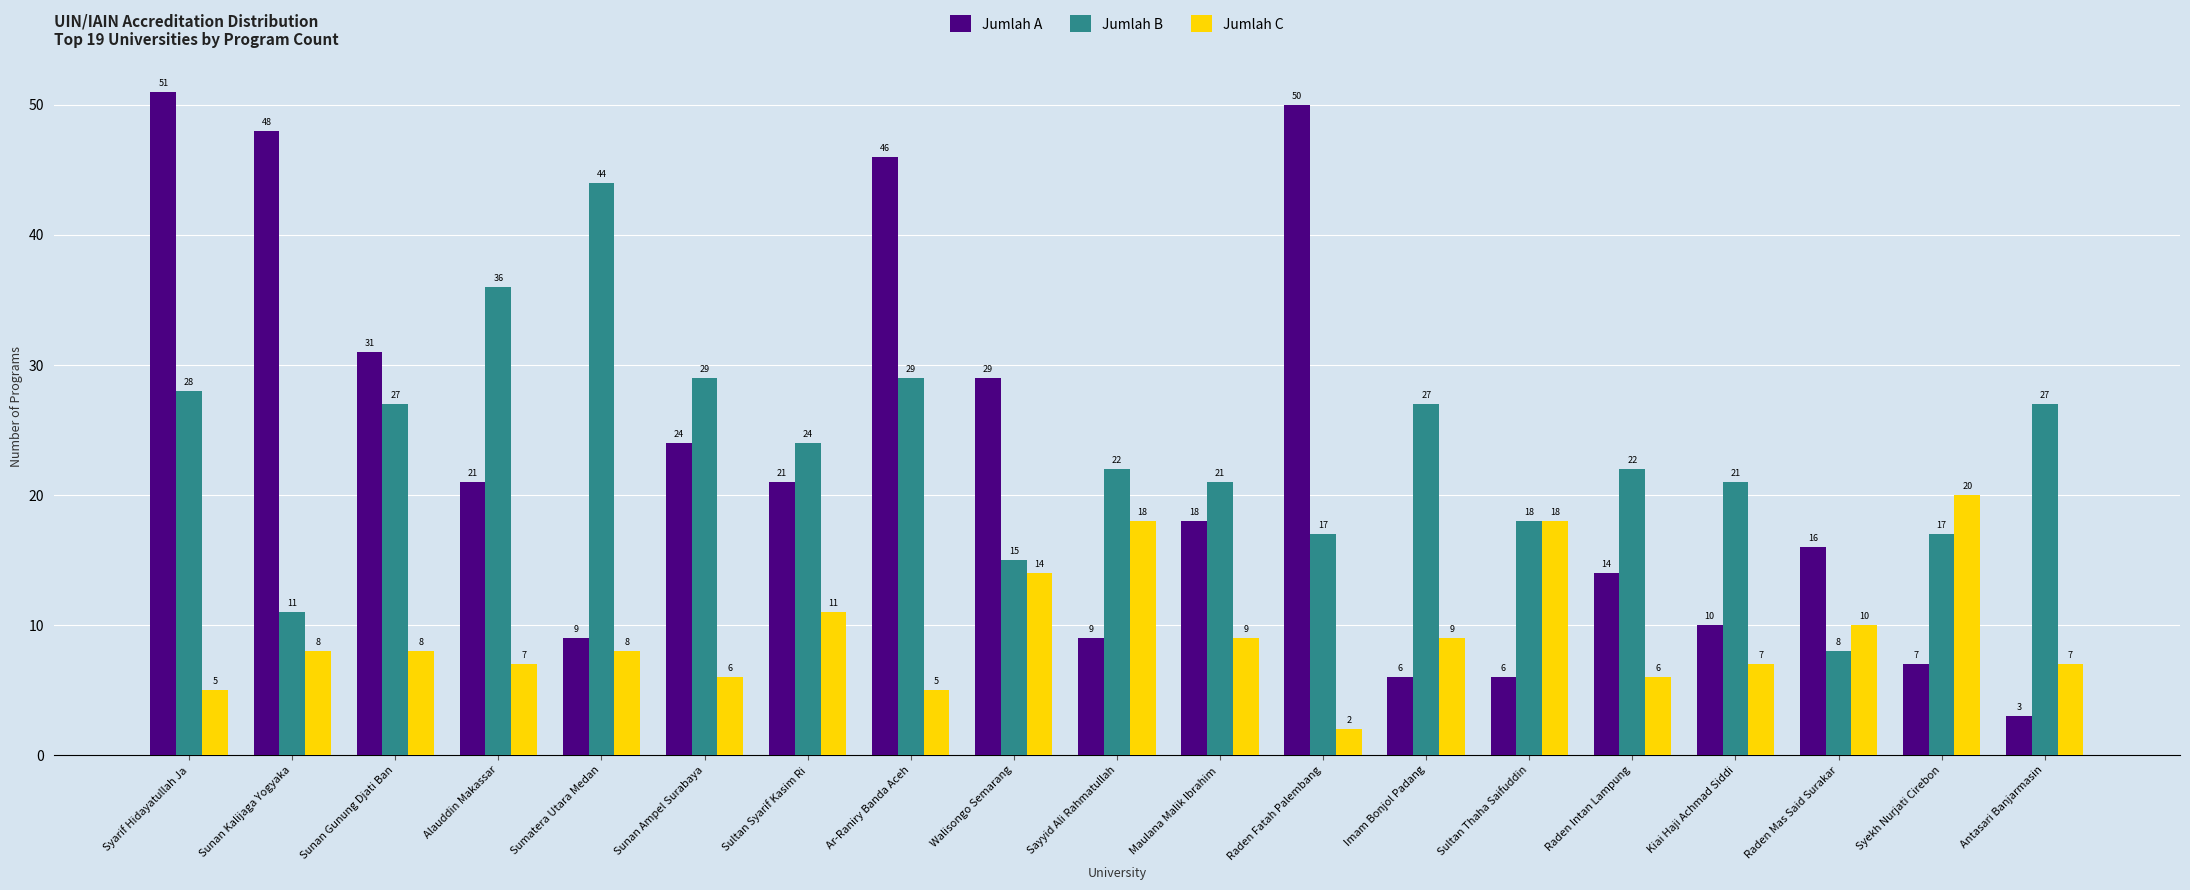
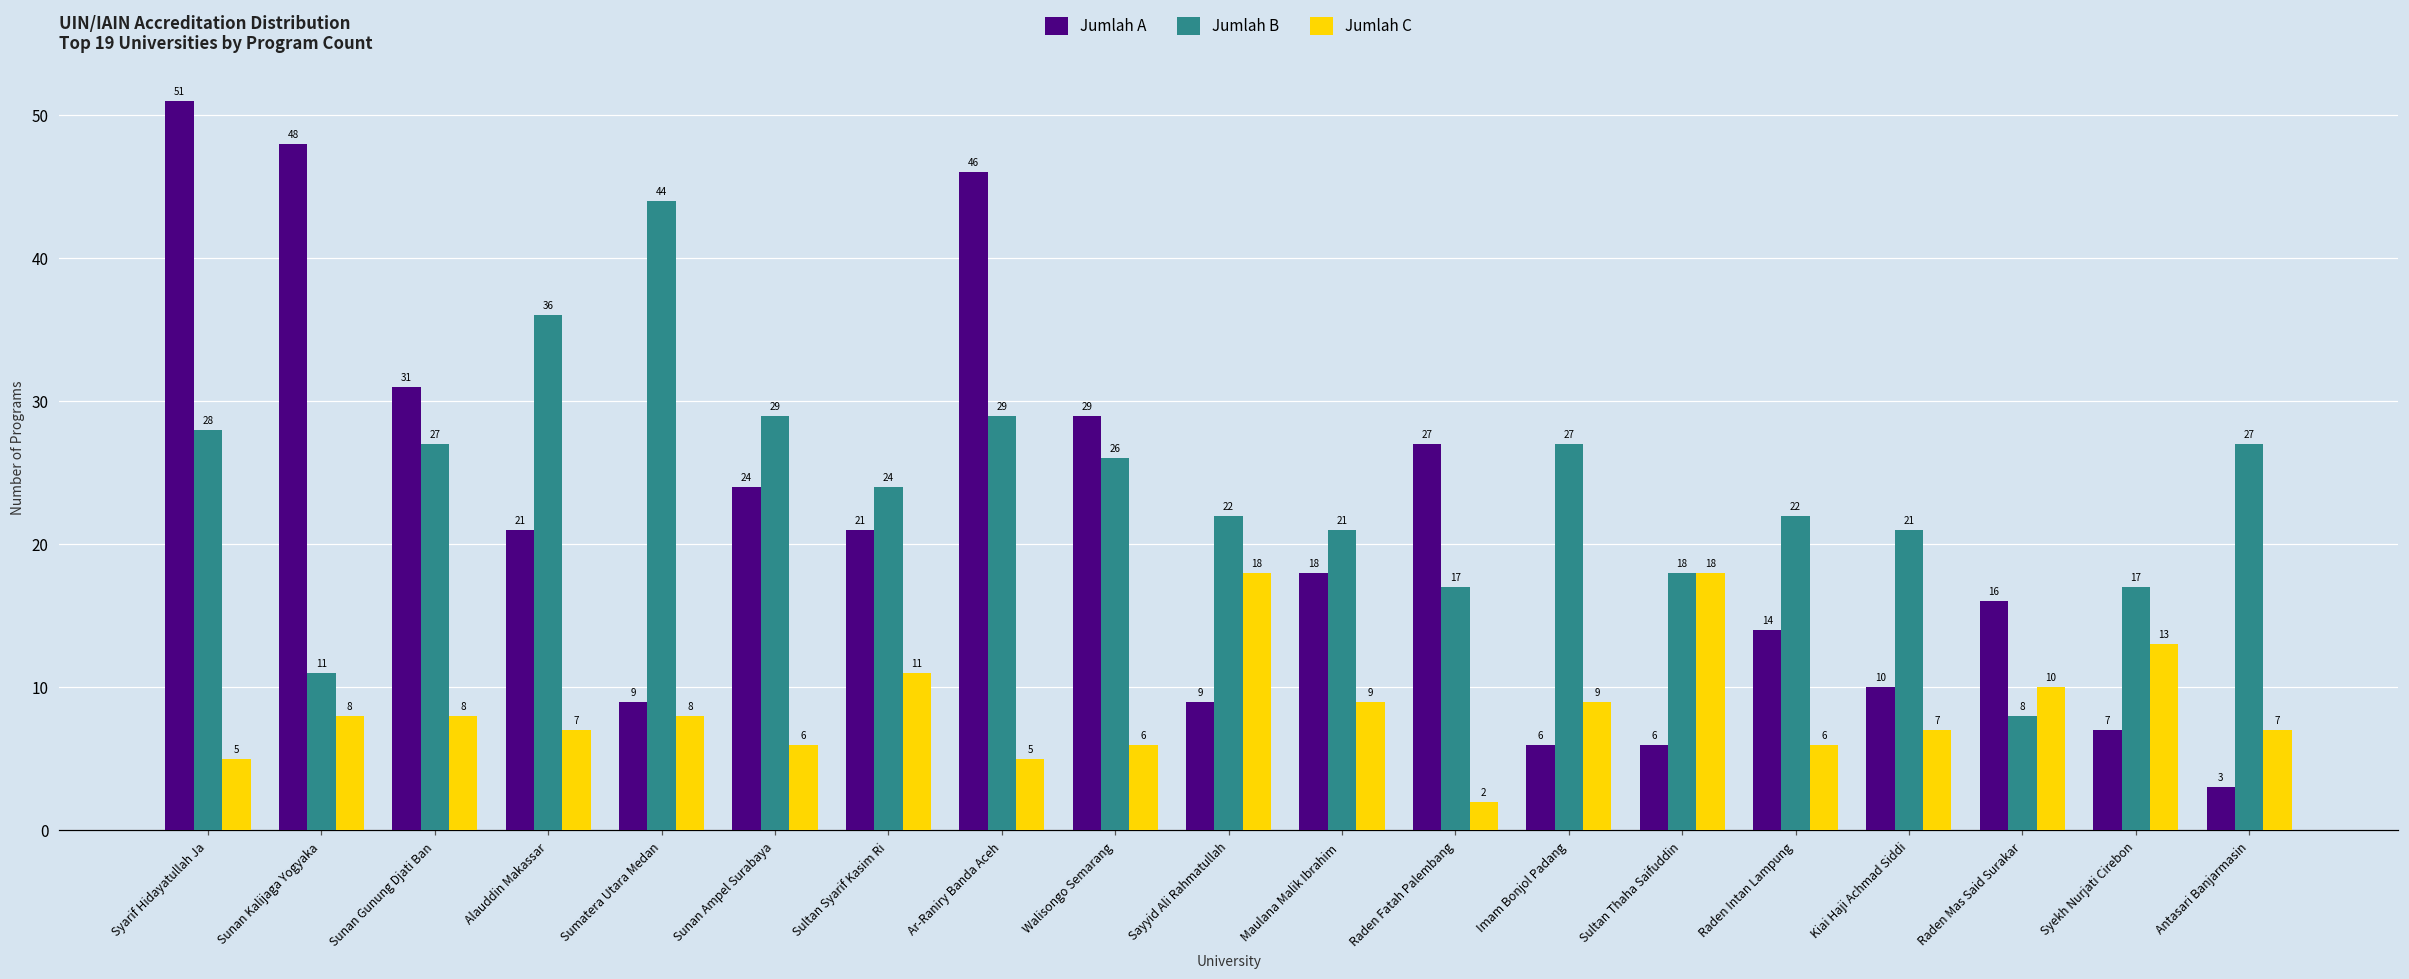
  {
    "Jumlah A": {
      "Syarif Hidayatullah Ja": 51,
      "Sunan Kalijaga Yogyaka": 48,
      "Sunan Gunung Djati Ban": 31,
      "Alauddin Makassar": 21,
      "Sumatera Utara Medan": 9,
      "Sunan Ampel Surabaya": 24,
      "Sultan Syarif Kasim Ri": 21,
      "Ar-Raniry Banda Aceh": 46,
      "Walisongo Semarang": 29,
      "Sayyid Ali Rahmatullah": 9,
      "Maulana Malik Ibrahim": 18,
-     "Raden Fatah Palembang": 50,
+     "Raden Fatah Palembang": 27,
      "Imam Bonjol Padang": 6,
      "Sultan Thaha Saifuddin": 6,
      "Raden Intan Lampung": 14,
      "Kiai Haji Achmad Siddi": 10,
      "Raden Mas Said Surakar": 16,
      "Syekh Nurjati Cirebon": 7,
      "Antasari Banjarmasin": 3
    },
    "Jumlah B": {
      "Syarif Hidayatullah Ja": 28,
      "Sunan Kalijaga Yogyaka": 11,
      "Sunan Gunung Djati Ban": 27,
      "Alauddin Makassar": 36,
      "Sumatera Utara Medan": 44,
      "Sunan Ampel Surabaya": 29,
      "Sultan Syarif Kasim Ri": 24,
      "Ar-Raniry Banda Aceh": 29,
-     "Walisongo Semarang": 15,
+     "Walisongo Semarang": 26,
      "Sayyid Ali Rahmatullah": 22,
      "Maulana Malik Ibrahim": 21,
      "Raden Fatah Palembang": 17,
      "Imam Bonjol Padang": 27,
      "Sultan Thaha Saifuddin": 18,
      "Raden Intan Lampung": 22,
      "Kiai Haji Achmad Siddi": 21,
      "Raden Mas Said Surakar": 8,
      "Syekh Nurjati Cirebon": 17,
      "Antasari Banjarmasin": 27
    },
    "Jumlah C": {
      "Syarif Hidayatullah Ja": 5,
      "Sunan Kalijaga Yogyaka": 8,
      "Sunan Gunung Djati Ban": 8,
      "Alauddin Makassar": 7,
      "Sumatera Utara Medan": 8,
      "Sunan Ampel Surabaya": 6,
      "Sultan Syarif Kasim Ri": 11,
      "Ar-Raniry Banda Aceh": 5,
-     "Walisongo Semarang": 14,
+     "Walisongo Semarang": 6,
      "Sayyid Ali Rahmatullah": 18,
      "Maulana Malik Ibrahim": 9,
      "Raden Fatah Palembang": 2,
      "Imam Bonjol Padang": 9,
      "Sultan Thaha Saifuddin": 18,
      "Raden Intan Lampung": 6,
      "Kiai Haji Achmad Siddi": 7,
      "Raden Mas Said Surakar": 10,
-     "Syekh Nurjati Cirebon": 20,
+     "Syekh Nurjati Cirebon": 13,
      "Antasari Banjarmasin": 7
    }
  }
